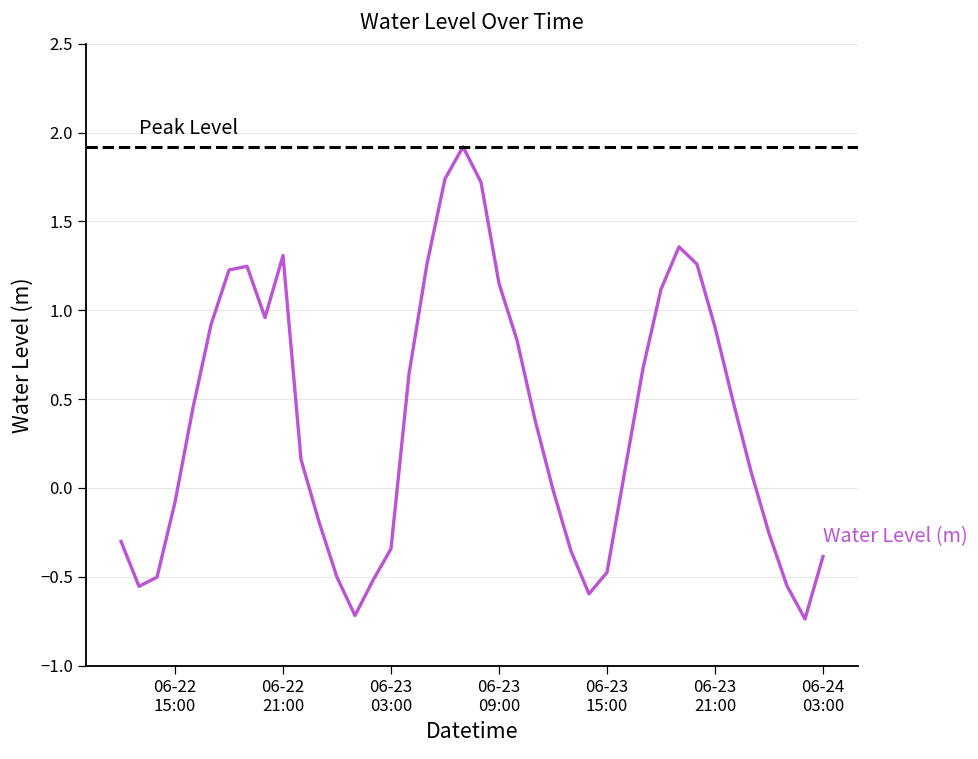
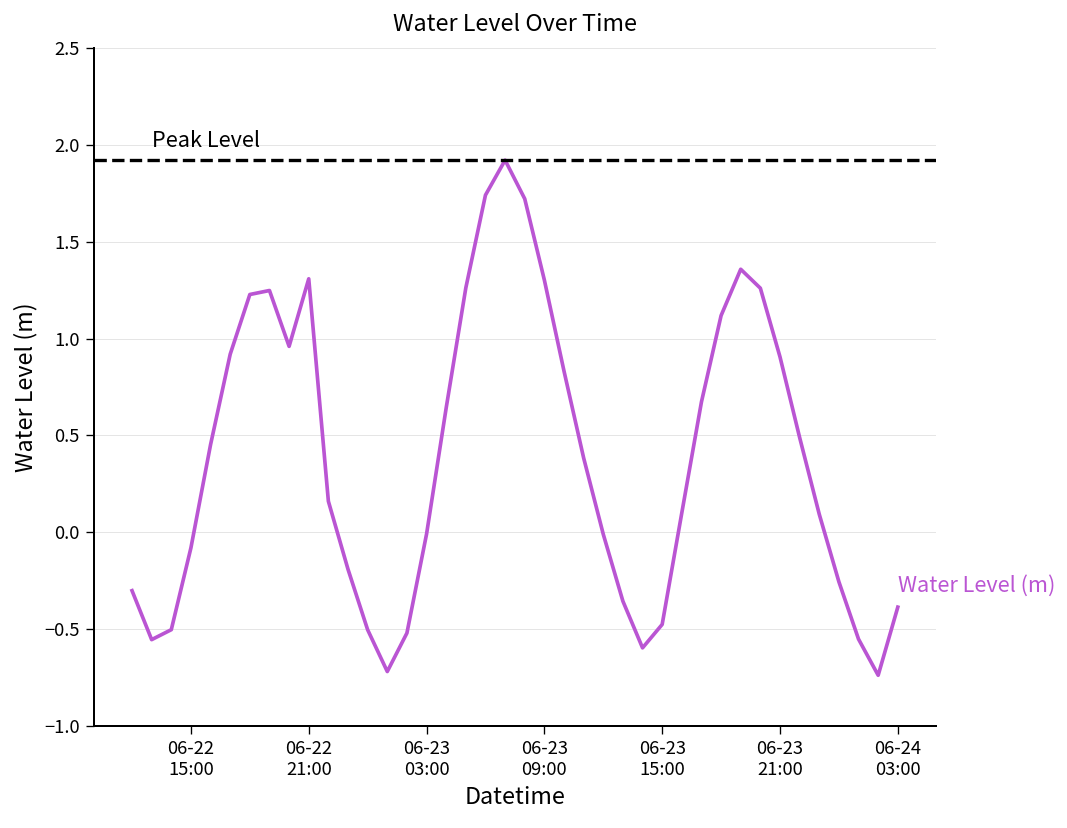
  {
    "06-22 15:00": -0.08,
    "06-22 21:00": 1.31,
-   "06-23 03:00": -0.34,
-   "06-23 09:00": 1.15,
+   "06-23 03:00": -0.01,
+   "06-23 09:00": 1.30,
    "06-23 15:00": -0.48,
    "06-23 21:00": 0.91,
    "06-24 03:00": -0.39
  }
